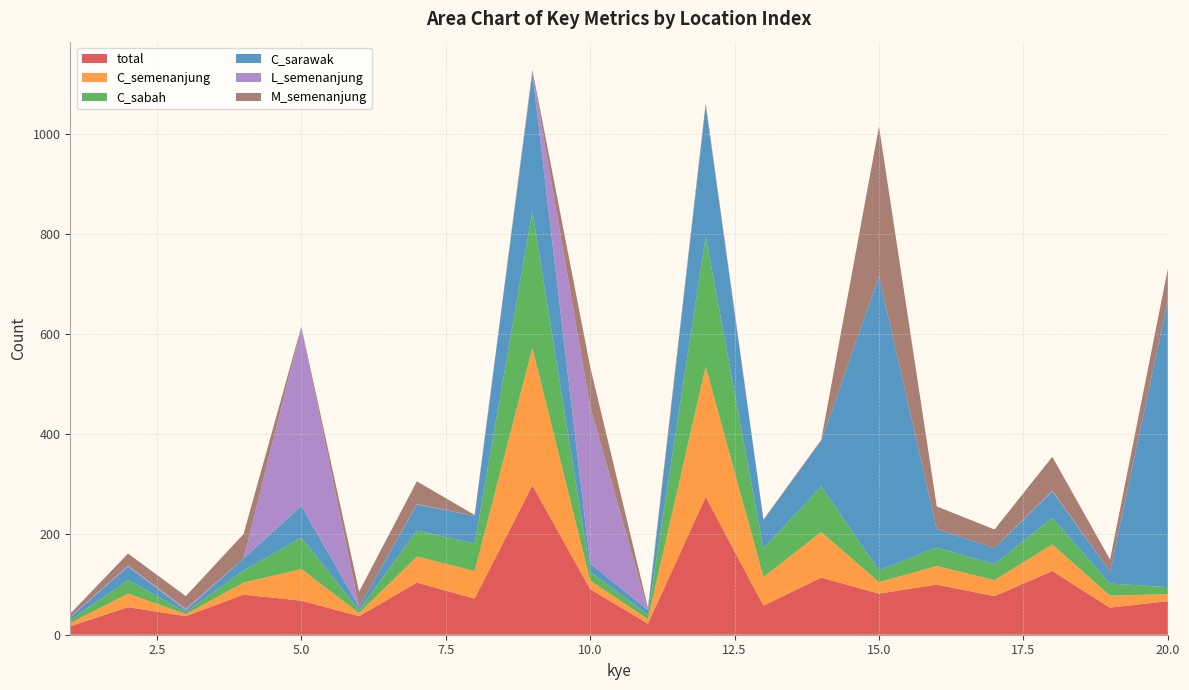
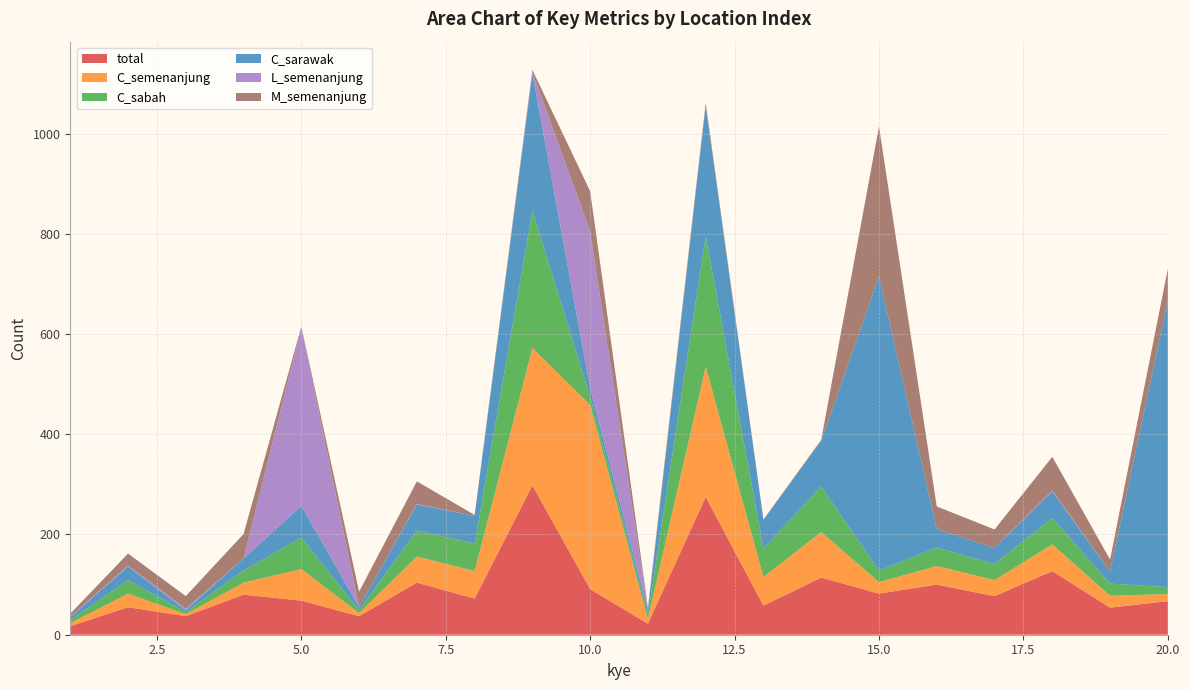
  {
    "total": {
      "5.0": 70,
      "10.0": 90,
      "15.0": 80,
      "20.0": 70
    },
    "C_semenanjung": {
      "5.0": 60,
-     "10.0": 20,
+     "10.0": 370,
      "15.0": 20,
      "20.0": 10
    },
    "C_sabah": {
      "5.0": 60,
      "10.0": 20,
      "15.0": 20,
      "20.0": 10
    },
    "C_sarawak": {
      "5.0": 60,
      "10.0": 20
    },
    "L_semenanjung": {
      "10.0": 310
    },
    "M_semenanjung": {
      "10.0": 80,
      "15.0": 300,
      "20.0": 60
    }
  }
